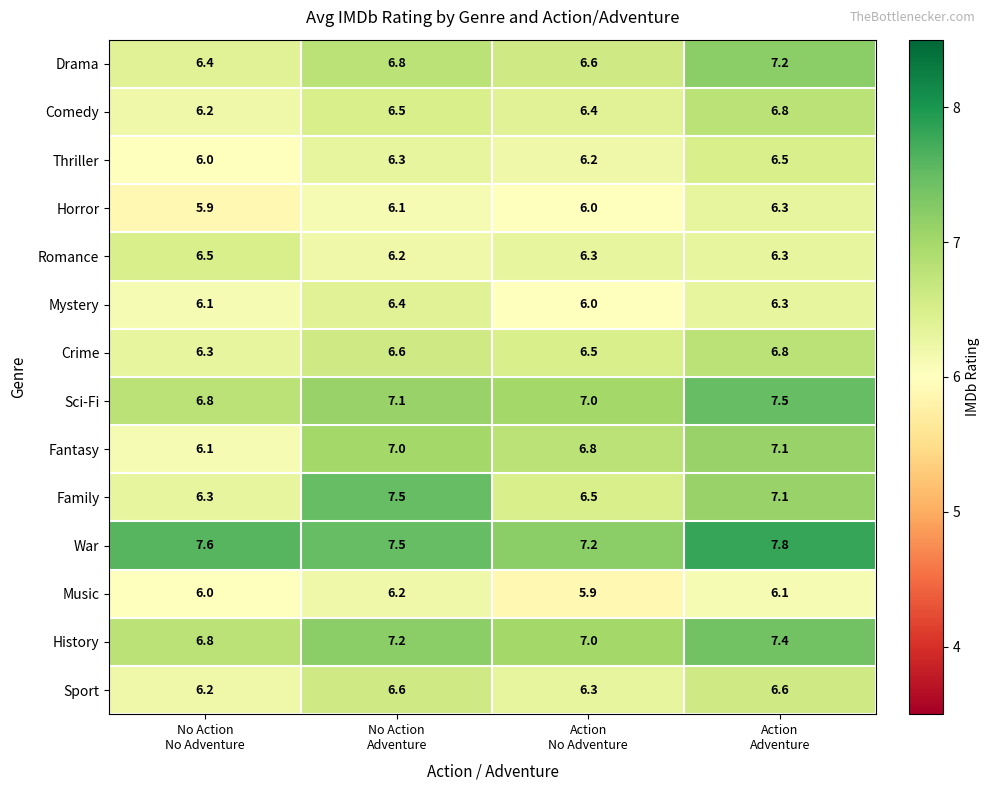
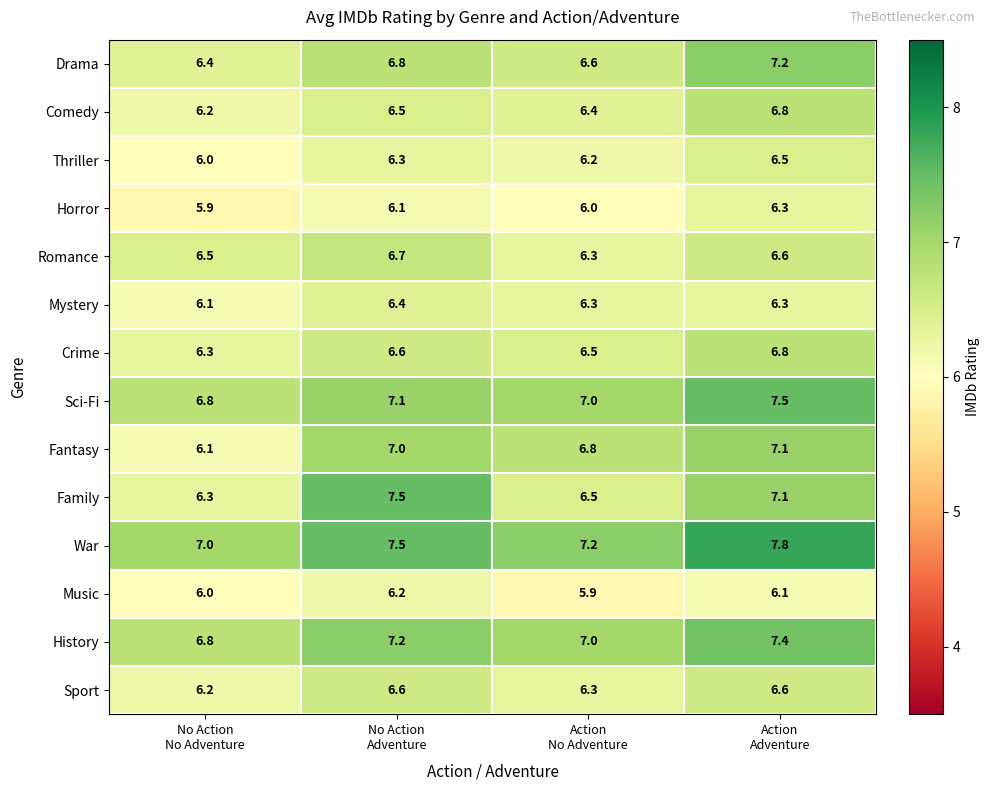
  {
    "Drama": {
      "No Action No Adventure": 6.4,
      "No Action Adventure": 6.8,
      "Action No Adventure": 6.6,
      "Action Adventure": 7.2
    },
    "Comedy": {
      "No Action No Adventure": 6.2,
      "No Action Adventure": 6.5,
      "Action No Adventure": 6.4,
      "Action Adventure": 6.8
    },
    "Thriller": {
      "No Action No Adventure": 6.0,
      "No Action Adventure": 6.3,
      "Action No Adventure": 6.2,
      "Action Adventure": 6.5
    },
    "Horror": {
      "No Action No Adventure": 5.9,
      "No Action Adventure": 6.1,
      "Action No Adventure": 6.0,
      "Action Adventure": 6.3
    },
    "Romance": {
      "No Action No Adventure": 6.5,
-     "No Action Adventure": 6.2,
+     "No Action Adventure": 6.7,
      "Action No Adventure": 6.3,
-     "Action Adventure": 6.3
+     "Action Adventure": 6.6
    },
    "Mystery": {
      "No Action No Adventure": 6.1,
      "No Action Adventure": 6.4,
-     "Action No Adventure": 6.0,
+     "Action No Adventure": 6.3,
      "Action Adventure": 6.3
    },
    "Crime": {
      "No Action No Adventure": 6.3,
      "No Action Adventure": 6.6,
      "Action No Adventure": 6.5,
      "Action Adventure": 6.8
    },
    "Sci-Fi": {
      "No Action No Adventure": 6.8,
      "No Action Adventure": 7.1,
      "Action No Adventure": 7.0,
      "Action Adventure": 7.5
    },
    "Fantasy": {
      "No Action No Adventure": 6.1,
      "No Action Adventure": 7.0,
      "Action No Adventure": 6.8,
      "Action Adventure": 7.1
    },
    "Family": {
      "No Action No Adventure": 6.3,
      "No Action Adventure": 7.5,
      "Action No Adventure": 6.5,
      "Action Adventure": 7.1
    },
    "War": {
-     "No Action No Adventure": 7.6,
+     "No Action No Adventure": 7.0,
      "No Action Adventure": 7.5,
      "Action No Adventure": 7.2,
      "Action Adventure": 7.8
    },
    "Music": {
      "No Action No Adventure": 6.0,
      "No Action Adventure": 6.2,
      "Action No Adventure": 5.9,
      "Action Adventure": 6.1
    },
    "History": {
      "No Action No Adventure": 6.8,
      "No Action Adventure": 7.2,
      "Action No Adventure": 7.0,
      "Action Adventure": 7.4
    },
    "Sport": {
      "No Action No Adventure": 6.2,
      "No Action Adventure": 6.6,
      "Action No Adventure": 6.3,
      "Action Adventure": 6.6
    }
  }
